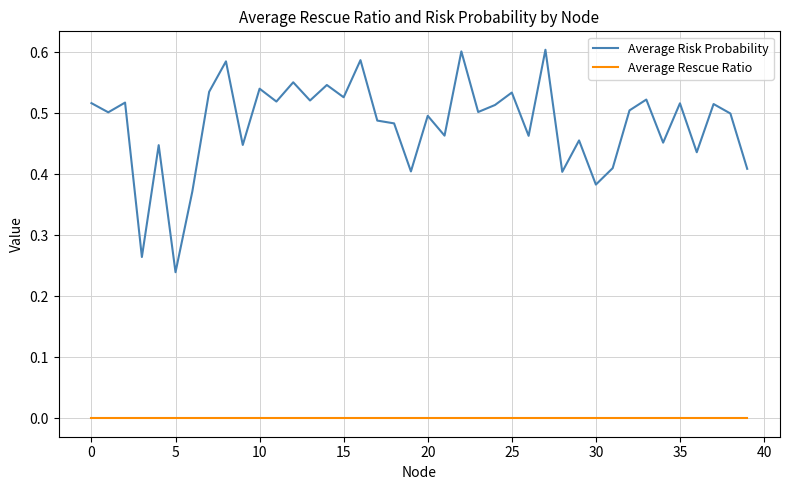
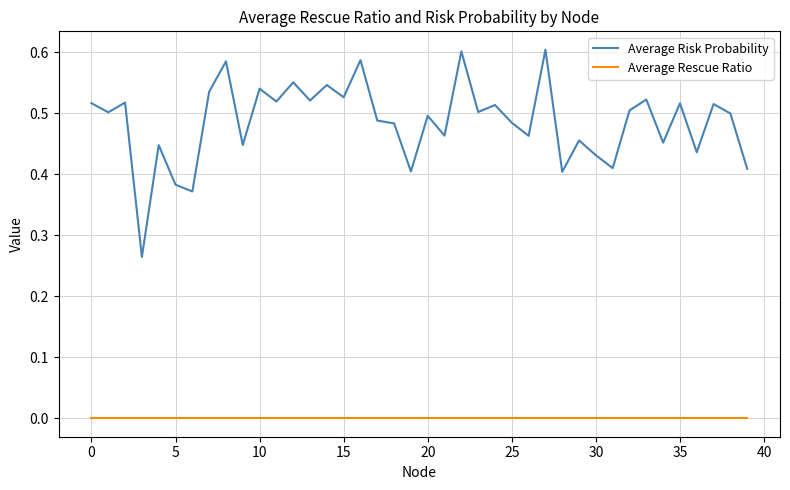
  {
    "Average Risk Probability": {
      "0": 0.52,
-     "5": 0.24,
+     "5": 0.38,
      "10": 0.54,
      "15": 0.53,
      "20": 0.50,
-     "25": 0.53,
-     "30": 0.38,
+     "25": 0.48,
+     "30": 0.43,
      "35": 0.52
    },
    "Average Rescue Ratio": {
      "0": 0.00,
      "5": 0.00,
      "10": 0.00,
      "15": 0.00,
      "20": 0.00,
      "25": 0.00,
      "30": 0.00,
      "35": 0.00
    }
  }
